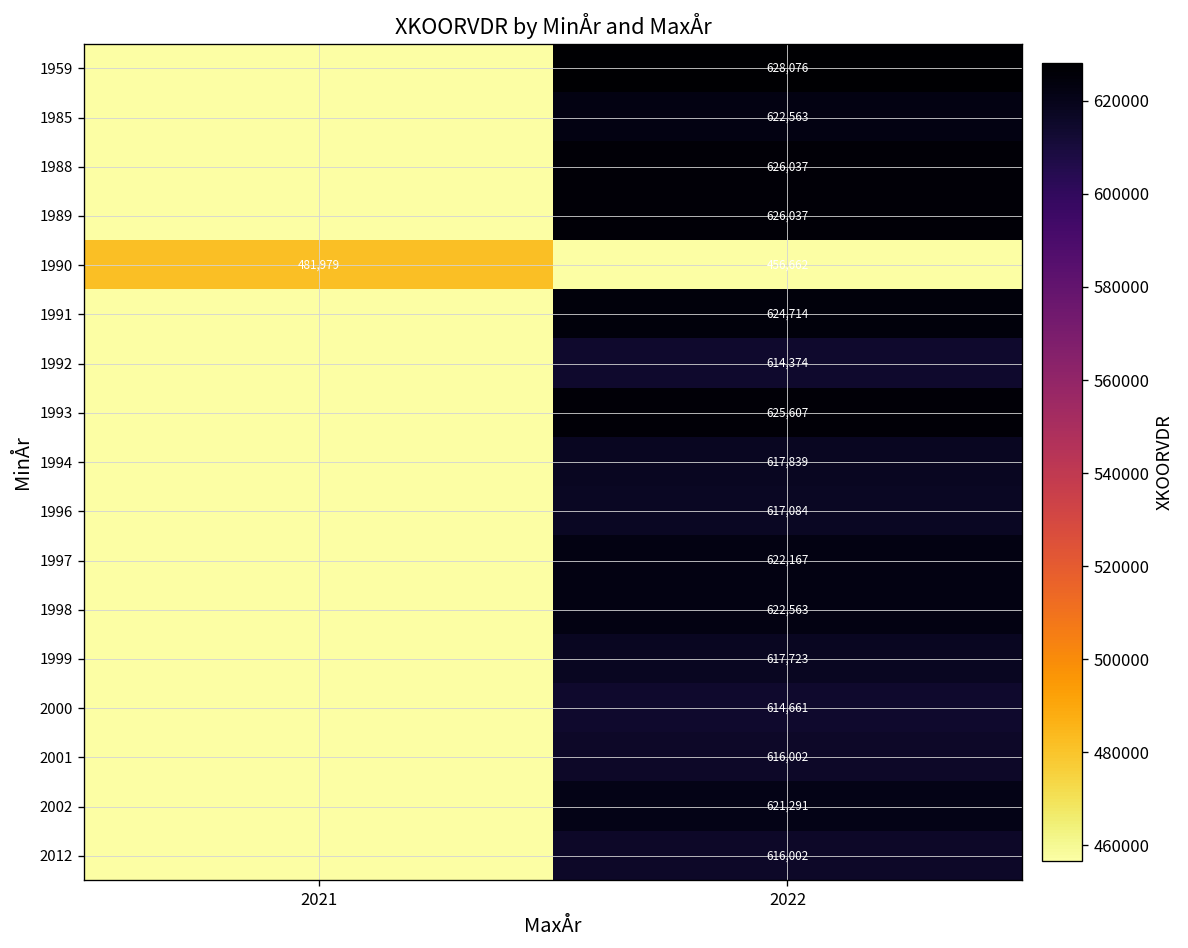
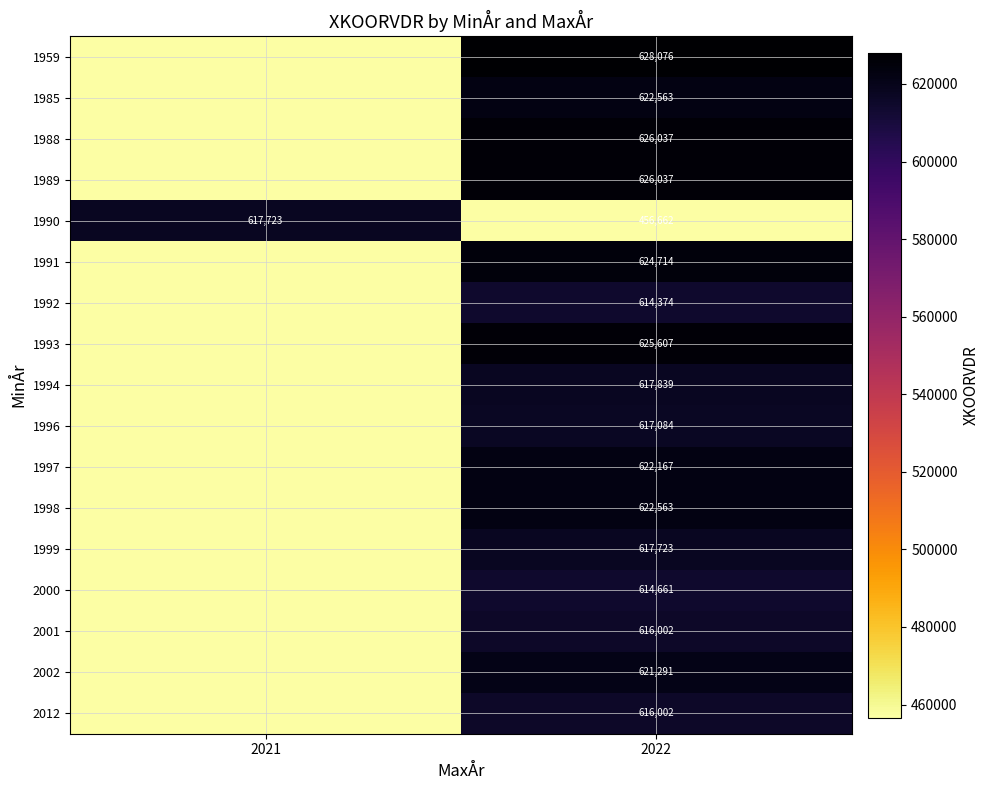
  {
    "1959": {
      "2022": "628,076"
    },
    "1985": {
      "2022": "622,563"
    },
    "1988": {
      "2022": "626,037"
    },
    "1989": {
      "2022": "626,037"
    },
    "1990": {
-     "2021": "481,979",
+     "2021": "617,723",
      "2022": "456,662"
    },
    "1991": {
      "2022": "624,714"
    },
    "1992": {
      "2022": "614,374"
    },
    "1993": {
      "2022": "625,607"
    },
    "1994": {
      "2022": "617,839"
    },
    "1996": {
      "2022": "617,084"
    },
    "1997": {
      "2022": "622,167"
    },
    "1998": {
      "2022": "622,563"
    },
    "1999": {
      "2022": "617,723"
    },
    "2000": {
      "2022": "614,661"
    },
    "2001": {
      "2022": "616,002"
    },
    "2002": {
      "2022": "621,291"
    },
    "2012": {
      "2022": "616,002"
    }
  }
